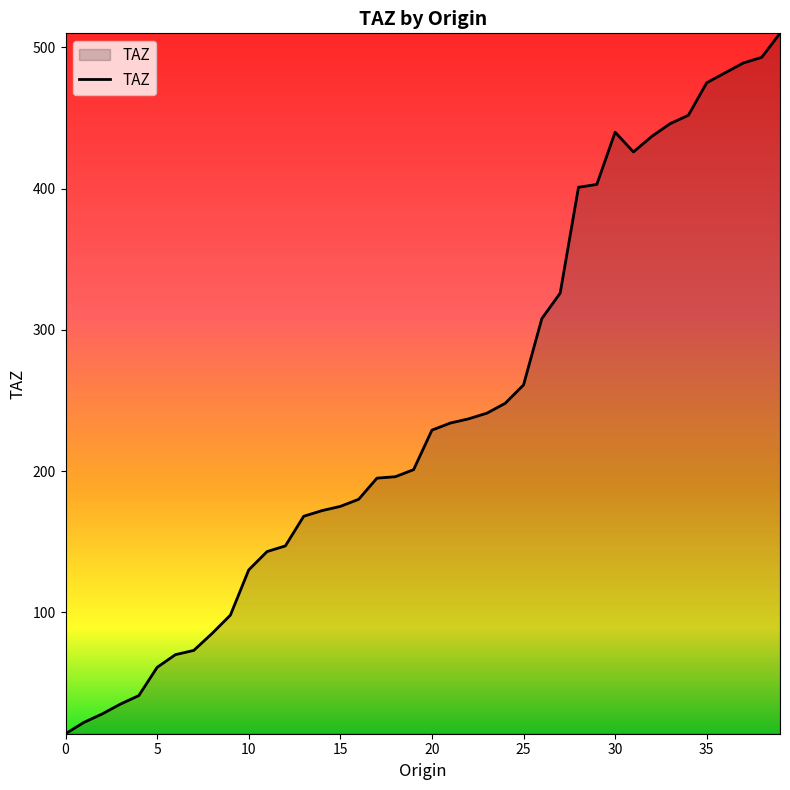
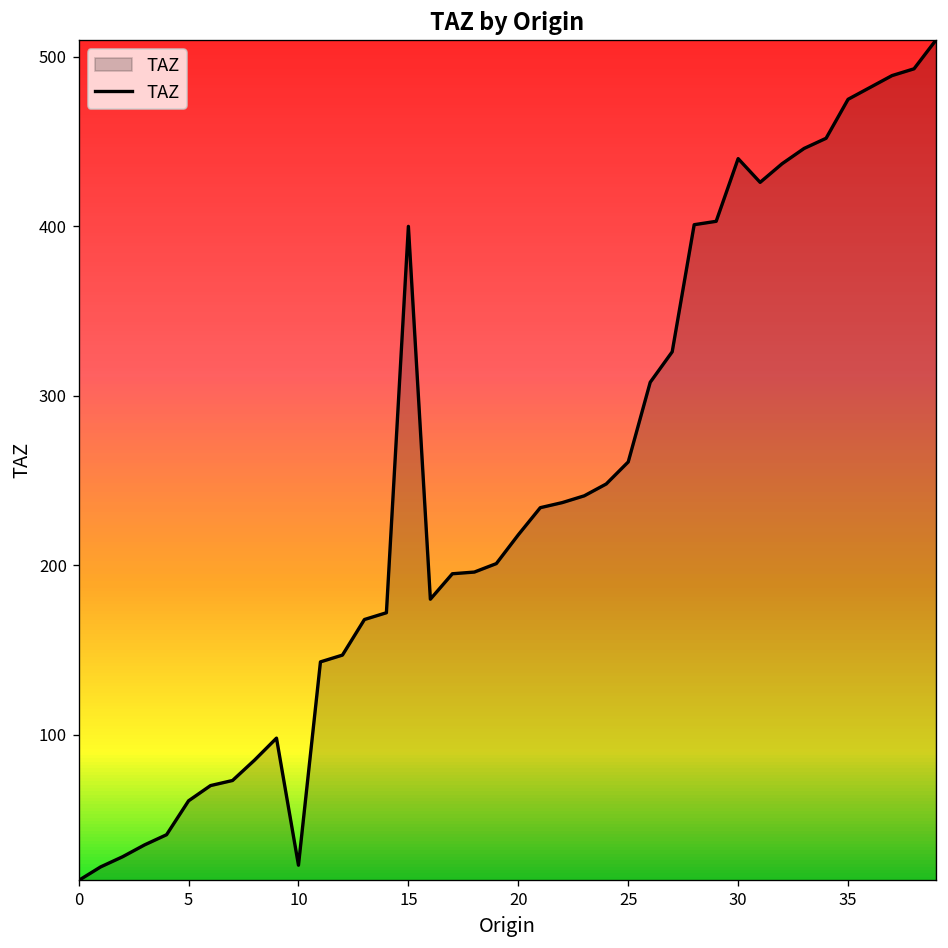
  {
    "0": 14,
    "5": 61,
-   "10": 130,
-   "15": 175,
-   "20": 229,
+   "10": 23,
+   "15": 400,
+   "20": 218,
    "25": 261,
    "30": 440,
    "35": 475
  }
